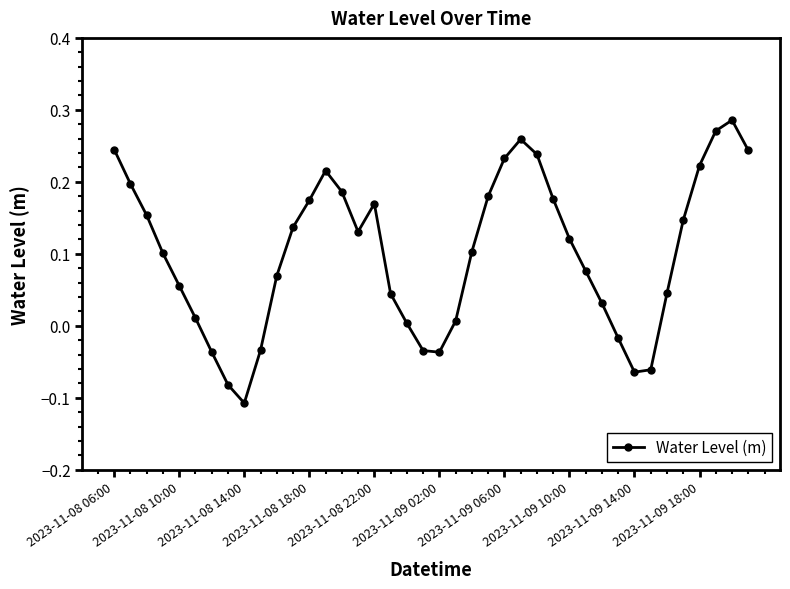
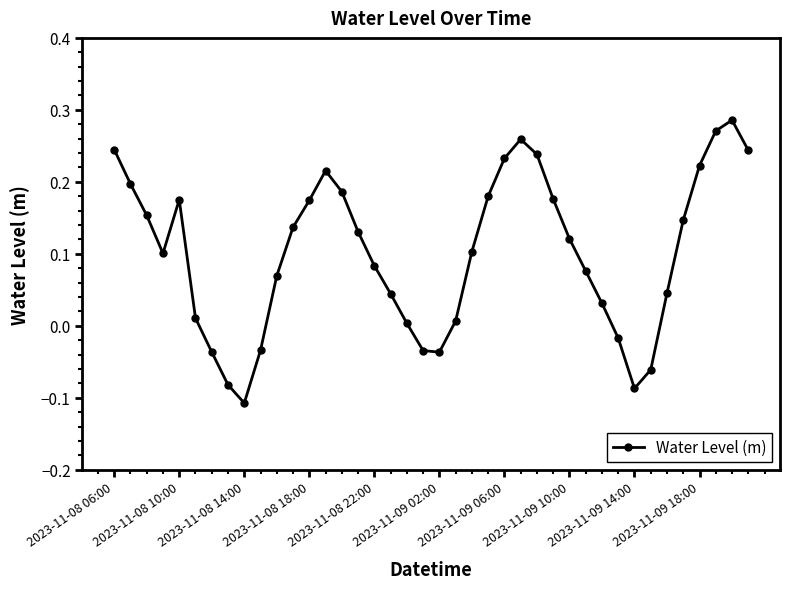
  {
    "2023-11-08 06:00": 0.24,
-   "2023-11-08 10:00": 0.06,
+   "2023-11-08 10:00": 0.18,
    "2023-11-08 14:00": -0.11,
    "2023-11-08 18:00": 0.17,
-   "2023-11-08 22:00": 0.17,
+   "2023-11-08 22:00": 0.08,
    "2023-11-09 02:00": -0.04,
    "2023-11-09 06:00": 0.23,
    "2023-11-09 10:00": 0.12,
-   "2023-11-09 14:00": -0.06,
+   "2023-11-09 14:00": -0.09,
    "2023-11-09 18:00": 0.22
  }
